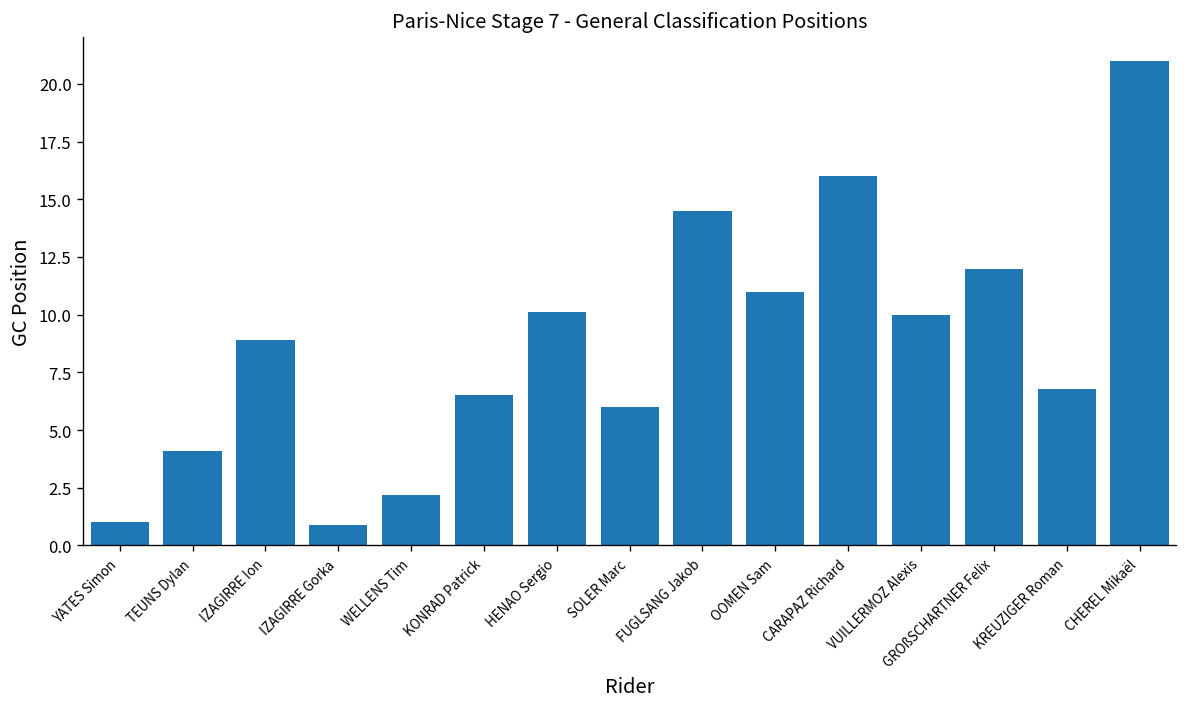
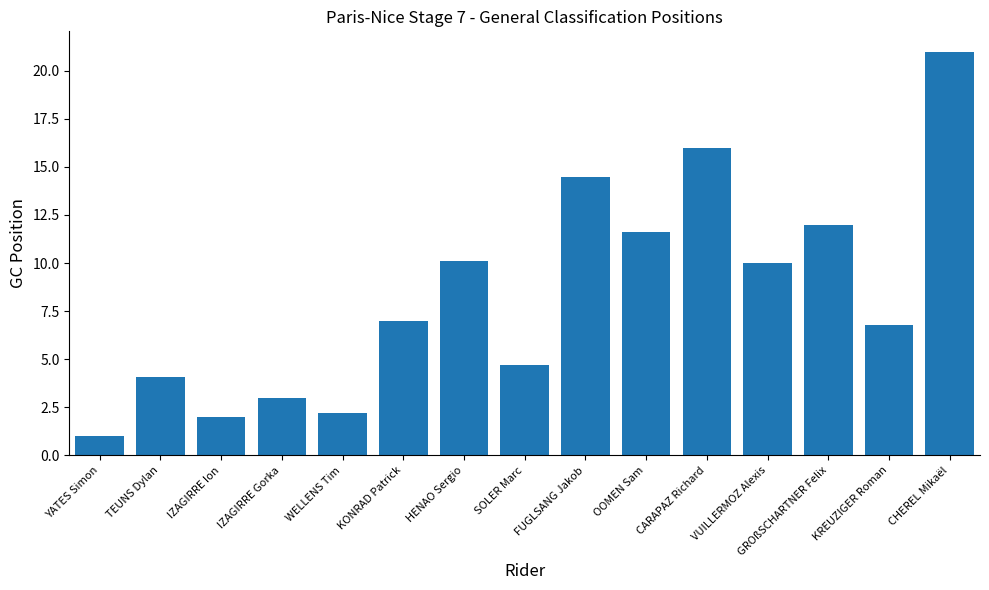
  {
    "YATES Simon": 1.0,
    "TEUNS Dylan": 4.1,
-   "IZAGIRRE Ion": 8.9,
-   "IZAGIRRE Gorka": 0.9,
+   "IZAGIRRE Ion": 2.0,
+   "IZAGIRRE Gorka": 3.0,
    "WELLENS Tim": 2.2,
-   "KONRAD Patrick": 6.5,
+   "KONRAD Patrick": 7.0,
    "HENAO Sergio": 10.1,
-   "SOLER Marc": 6.0,
+   "SOLER Marc": 4.7,
    "FUGLSANG Jakob": 14.5,
-   "OOMEN Sam": 11.0,
+   "OOMEN Sam": 11.6,
    "CARAPAZ Richard": 16.0,
    "VUILLERMOZ Alexis": 10.0,
    "GROßSCHARTNER Felix": 12.0,
    "KREUZIGER Roman": 6.8,
    "CHEREL Mikaël": 21.0
  }
